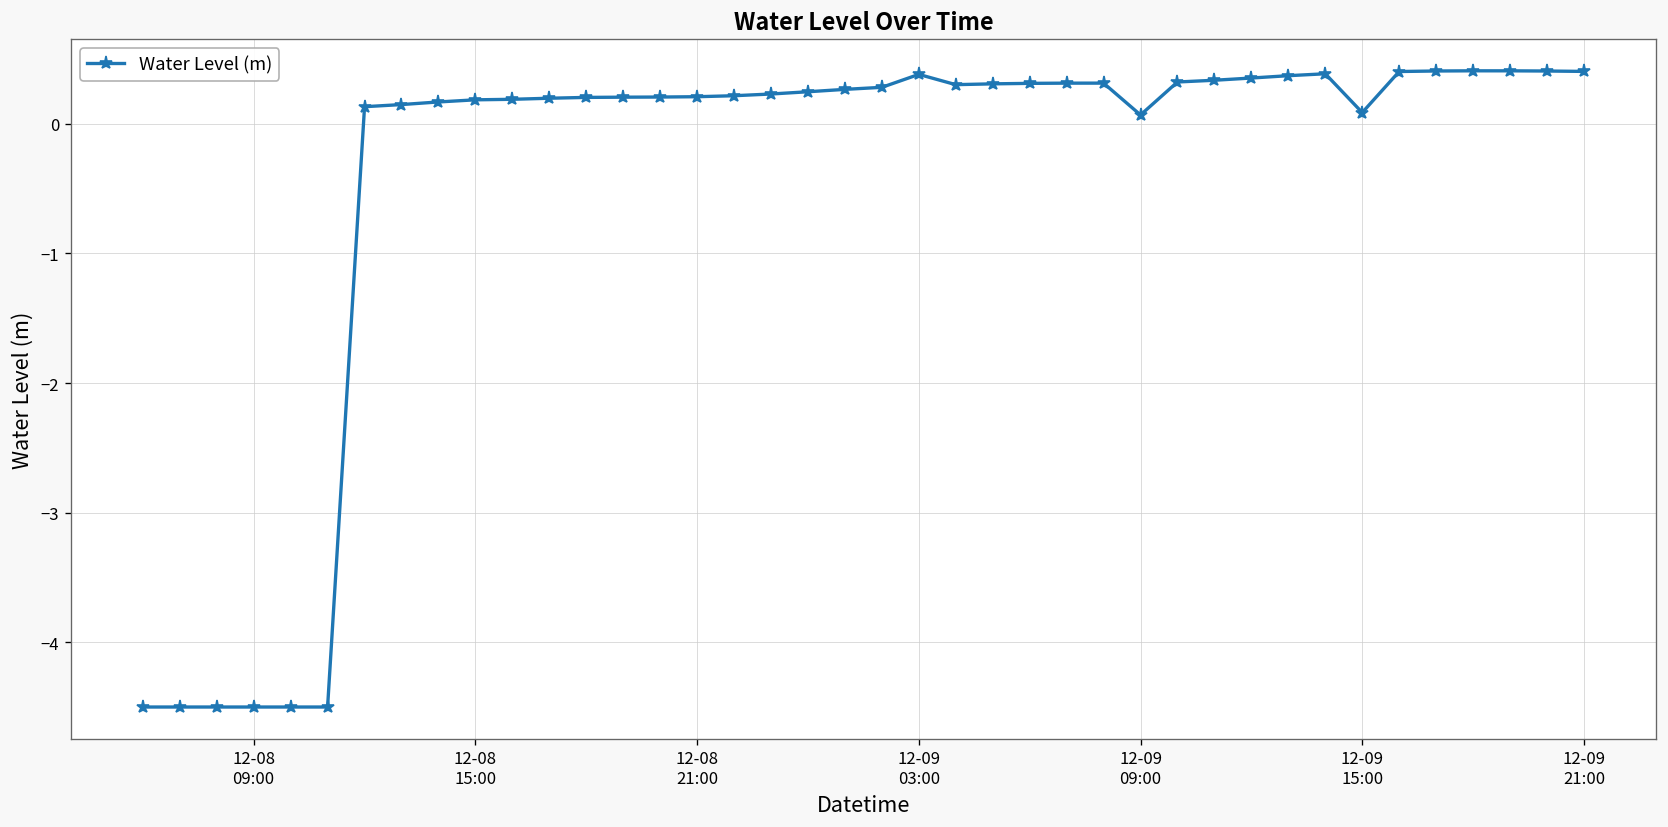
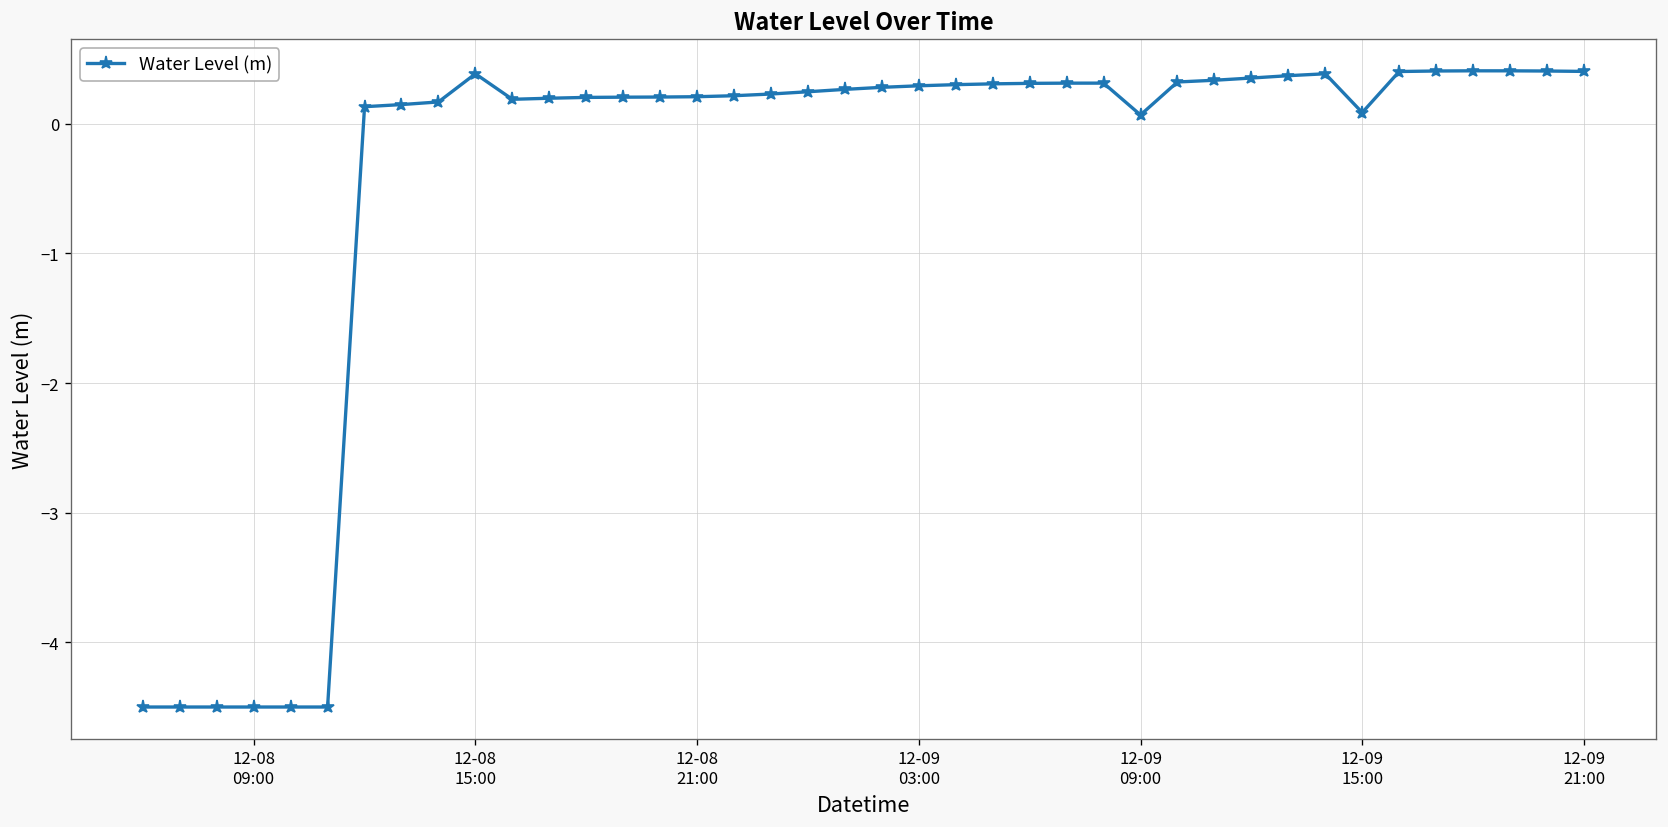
  {
    "12-08 09:00": -4.50,
-   "12-08 15:00": 0.19,
+   "12-08 15:00": 0.39,
    "12-08 21:00": 0.21,
-   "12-09 03:00": 0.38,
+   "12-09 03:00": 0.29,
    "12-09 09:00": 0.07,
    "12-09 15:00": 0.09,
    "12-09 21:00": 0.41
  }
